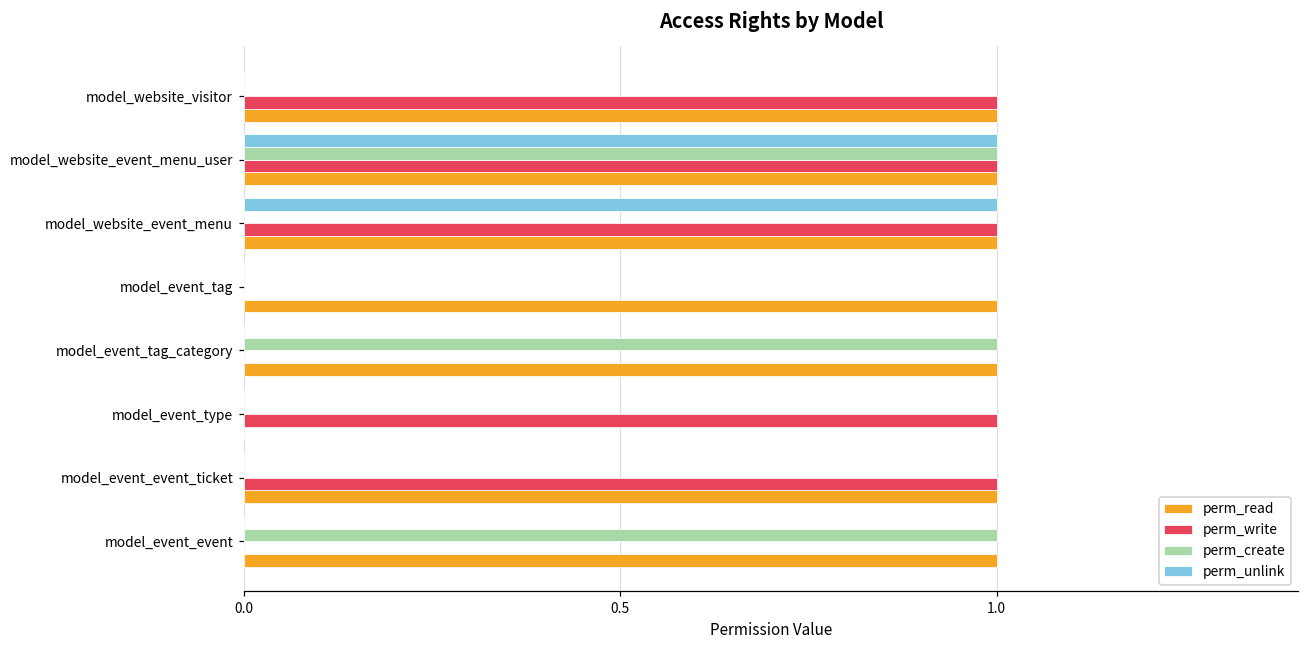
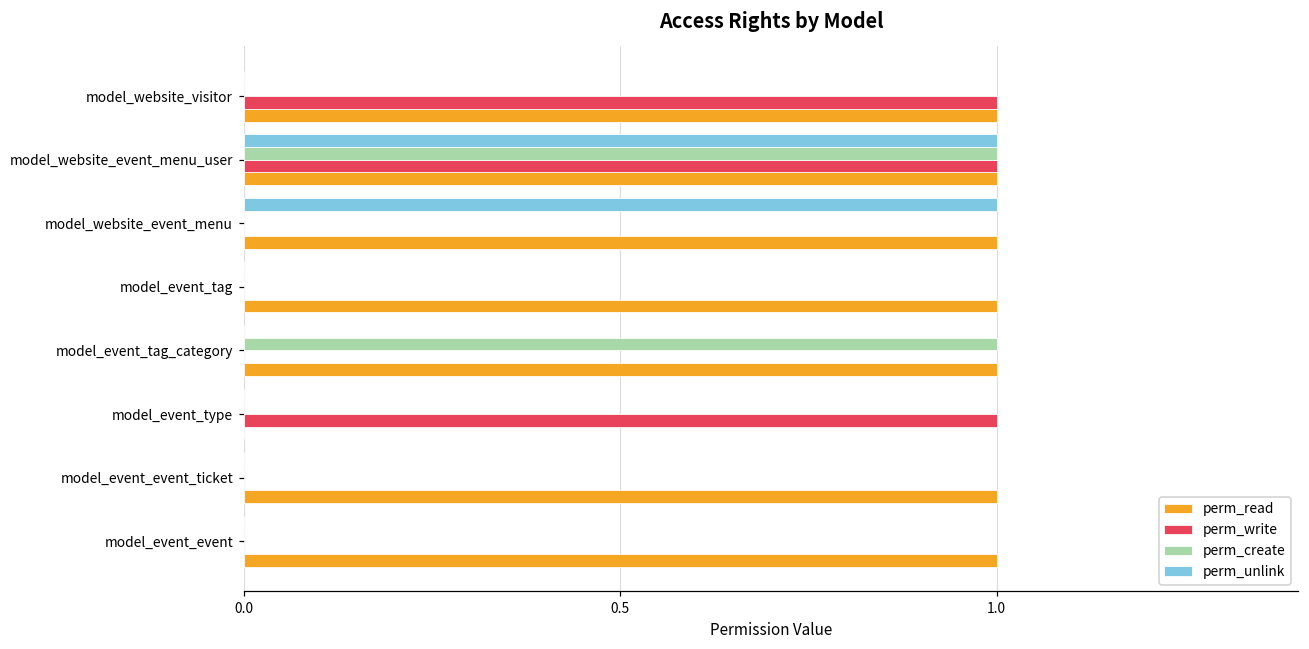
  {
    "perm_read": {
      "model_website_visitor": 1,
      "model_website_event_menu_user": 1,
      "model_website_event_menu": 1,
      "model_event_tag": 1,
      "model_event_tag_category": 1,
      "model_event_type": 0,
      "model_event_event_ticket": 1,
      "model_event_event": 1
    },
    "perm_write": {
      "model_website_visitor": 1,
      "model_website_event_menu_user": 1,
-     "model_website_event_menu": 1,
+     "model_website_event_menu": 0,
      "model_event_tag": 0,
      "model_event_tag_category": 0,
      "model_event_type": 1,
-     "model_event_event_ticket": 1,
+     "model_event_event_ticket": 0,
      "model_event_event": 0
    },
    "perm_create": {
      "model_website_visitor": 0,
      "model_website_event_menu_user": 1,
      "model_website_event_menu": 0,
      "model_event_tag": 0,
      "model_event_tag_category": 1,
      "model_event_type": 0,
      "model_event_event_ticket": 0,
-     "model_event_event": 1
+     "model_event_event": 0
    },
    "perm_unlink": {
      "model_website_visitor": 0,
      "model_website_event_menu_user": 1,
      "model_website_event_menu": 1,
      "model_event_tag": 0,
      "model_event_tag_category": 0,
      "model_event_type": 0,
      "model_event_event_ticket": 0,
      "model_event_event": 0
    }
  }
